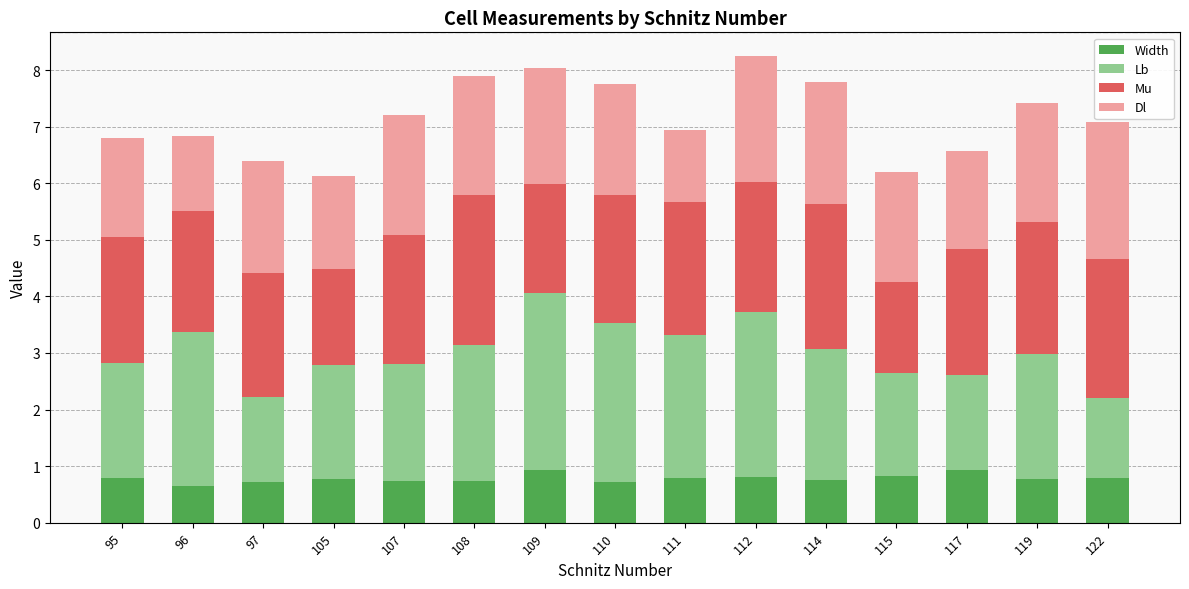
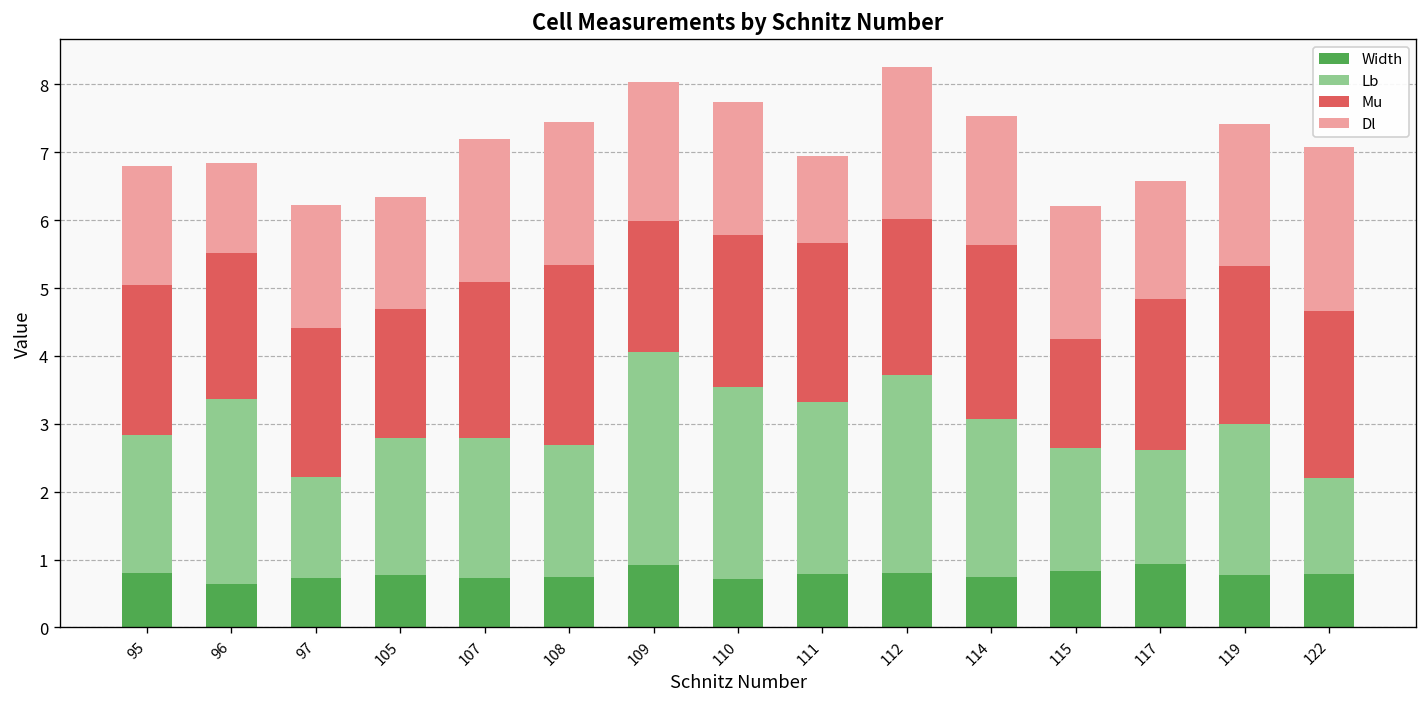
  {
    "Width": {
      "95": 0.8,
      "96": 0.6,
      "97": 0.7,
      "105": 0.8,
      "107": 0.7,
      "108": 0.7,
      "109": 0.9,
      "110": 0.7,
      "111": 0.8,
      "112": 0.8,
      "114": 0.7,
      "115": 0.8,
      "117": 0.9,
      "119": 0.8,
      "122": 0.8
    },
    "Lb": {
      "95": 2.0,
      "96": 2.7,
      "97": 1.5,
      "105": 2.0,
      "107": 2.1,
-     "108": 2.4,
+     "108": 1.9,
      "109": 3.1,
      "110": 2.8,
      "111": 2.5,
      "112": 2.9,
      "114": 2.3,
      "115": 1.8,
      "117": 1.7,
      "119": 2.2,
      "122": 1.4
    },
    "Mu": {
      "95": 2.2,
      "96": 2.1,
      "97": 2.2,
-     "105": 1.7,
+     "105": 1.9,
      "107": 2.3,
      "108": 2.7,
      "109": 1.9,
      "110": 2.2,
      "111": 2.3,
      "112": 2.3,
      "114": 2.6,
      "115": 1.6,
      "117": 2.2,
      "119": 2.3,
      "122": 2.5
    },
    "Dl": {
      "95": 1.8,
      "96": 1.3,
-     "97": 2.0,
+     "97": 1.8,
      "105": 1.6,
      "107": 2.1,
      "108": 2.1,
      "109": 2.1,
      "110": 2.0,
      "111": 1.3,
      "112": 2.2,
-     "114": 2.1,
+     "114": 1.9,
      "115": 2.0,
      "117": 1.7,
      "119": 2.1,
      "122": 2.4
    }
  }
